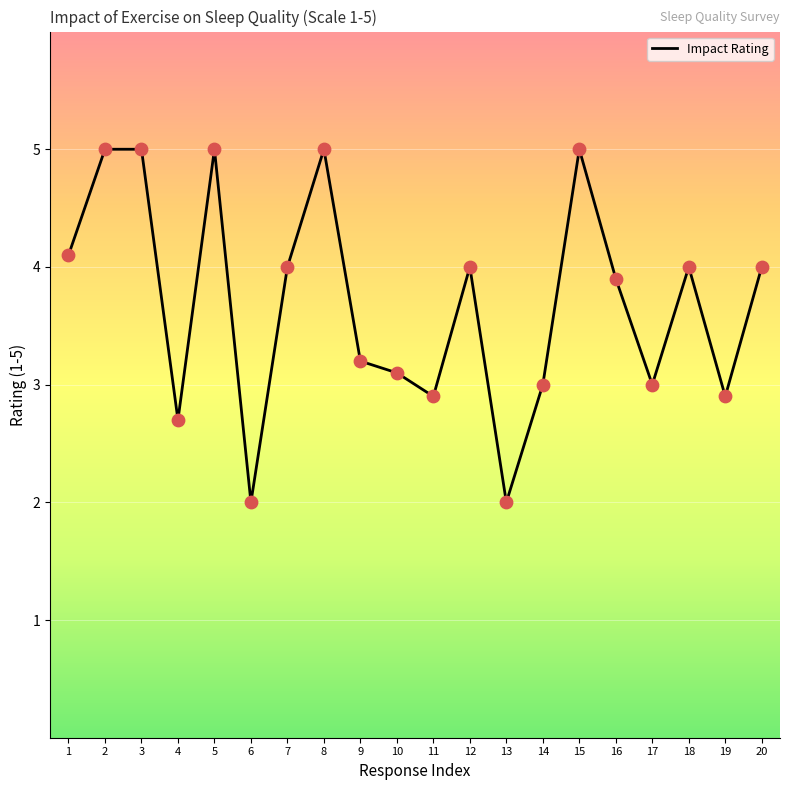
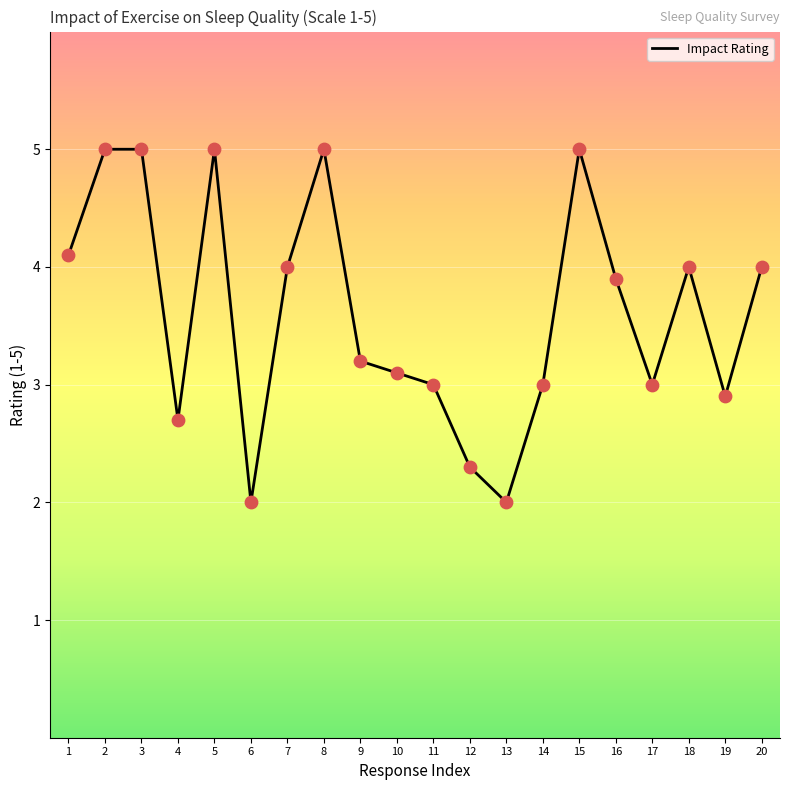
  {
    "1": 4.1,
    "2": 5.0,
    "3": 5.0,
    "4": 2.7,
    "5": 5.0,
    "6": 2.0,
    "7": 4.0,
    "8": 5.0,
    "9": 3.2,
    "10": 3.1,
-   "11": 2.9,
-   "12": 4.0,
+   "11": 3.0,
+   "12": 2.3,
    "13": 2.0,
    "14": 3.0,
    "15": 5.0,
    "16": 3.9,
    "17": 3.0,
    "18": 4.0,
    "19": 2.9,
    "20": 4.0
  }
